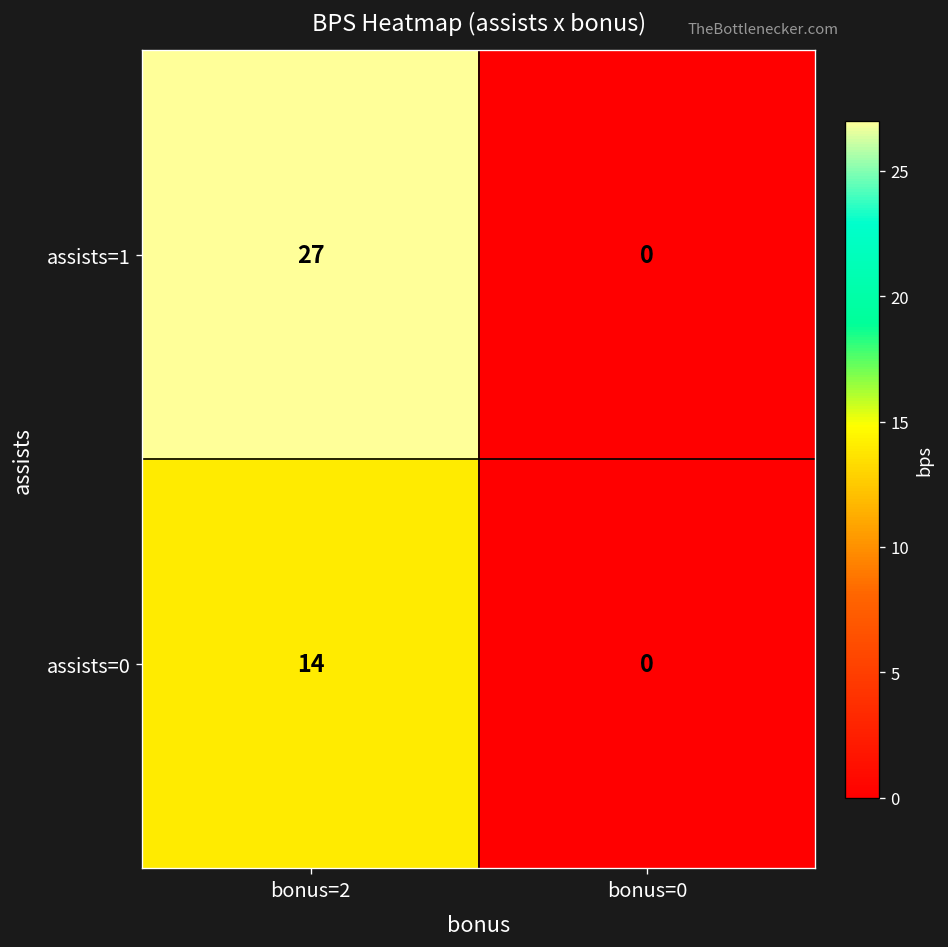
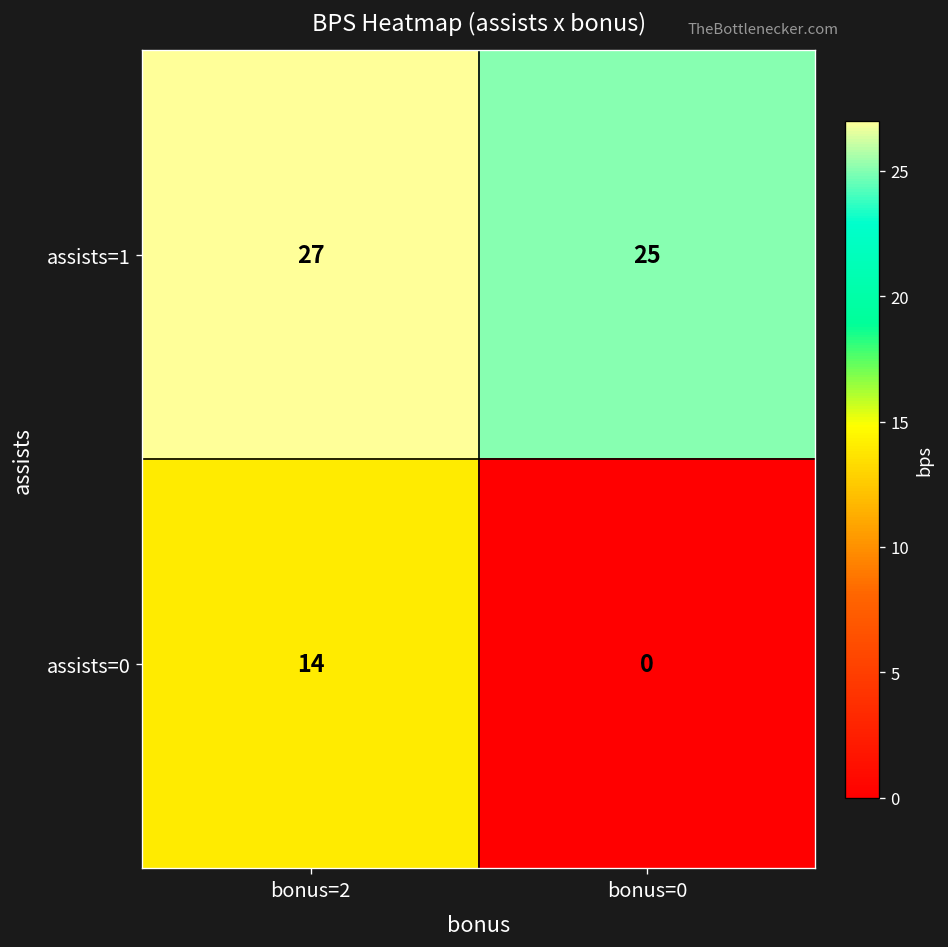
  {
    "assists=1": {
      "bonus=2": 27,
-     "bonus=0": 0
+     "bonus=0": 25
    },
    "assists=0": {
      "bonus=2": 14,
      "bonus=0": 0
    }
  }
